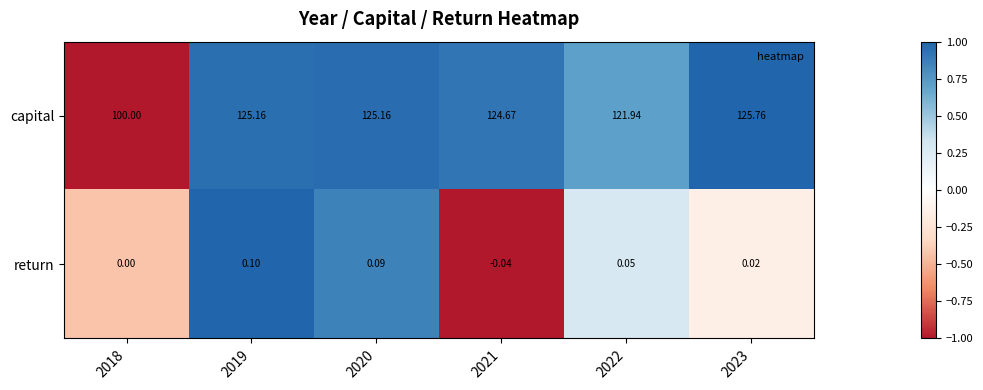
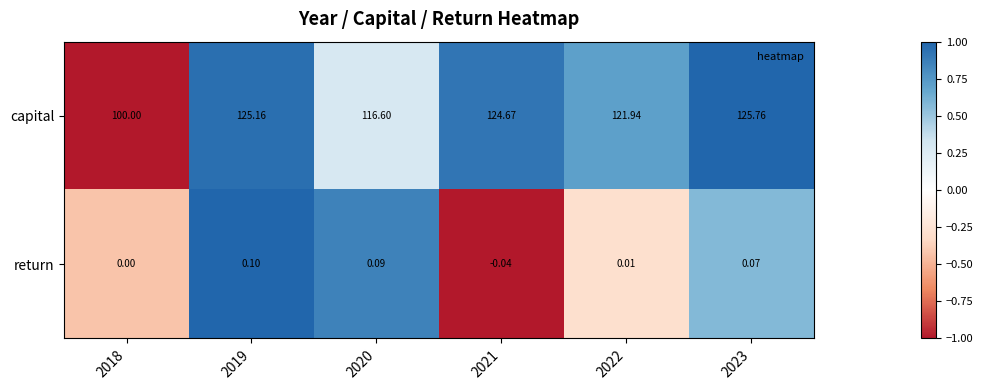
  {
    "capital": {
      "2018": 100.00,
      "2019": 125.16,
-     "2020": 125.16,
+     "2020": 116.60,
      "2021": 124.67,
      "2022": 121.94,
      "2023": 125.76
    },
    "return": {
      "2018": 0.00,
      "2019": 0.10,
      "2020": 0.09,
      "2021": -0.04,
-     "2022": 0.05,
-     "2023": 0.02
+     "2022": 0.01,
+     "2023": 0.07
    }
  }
